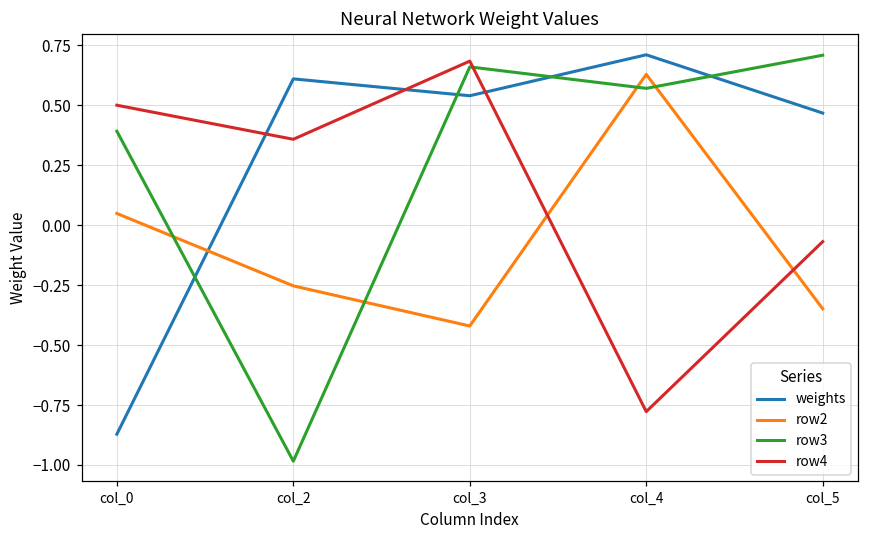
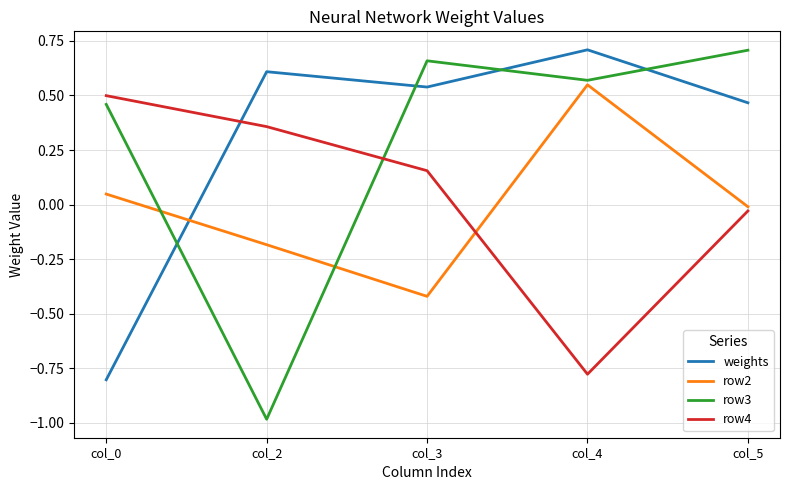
  {
    "weights": {
-     "col_0": -0.87,
+     "col_0": -0.80,
      "col_2": 0.61,
      "col_3": 0.54,
      "col_4": 0.71,
      "col_5": 0.47
    },
    "row2": {
      "col_0": 0.05,
-     "col_2": -0.25,
+     "col_2": -0.18,
      "col_3": -0.42,
-     "col_4": 0.63,
-     "col_5": -0.35
+     "col_4": 0.55,
+     "col_5": -0.01
    },
    "row3": {
-     "col_0": 0.39,
+     "col_0": 0.46,
      "col_2": -0.98,
      "col_3": 0.66,
      "col_4": 0.57,
      "col_5": 0.71
    },
    "row4": {
      "col_0": 0.50,
      "col_2": 0.36,
-     "col_3": 0.68,
+     "col_3": 0.16,
      "col_4": -0.78,
-     "col_5": -0.07
+     "col_5": -0.03
    }
  }
